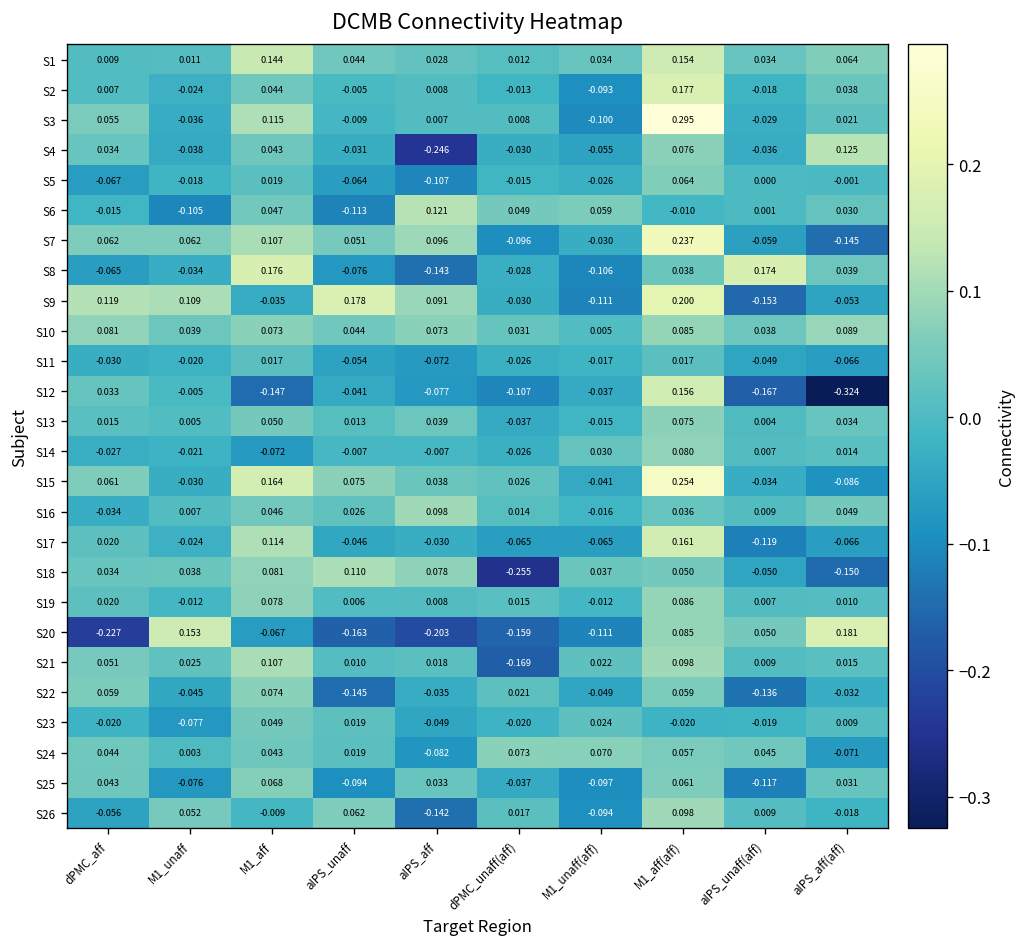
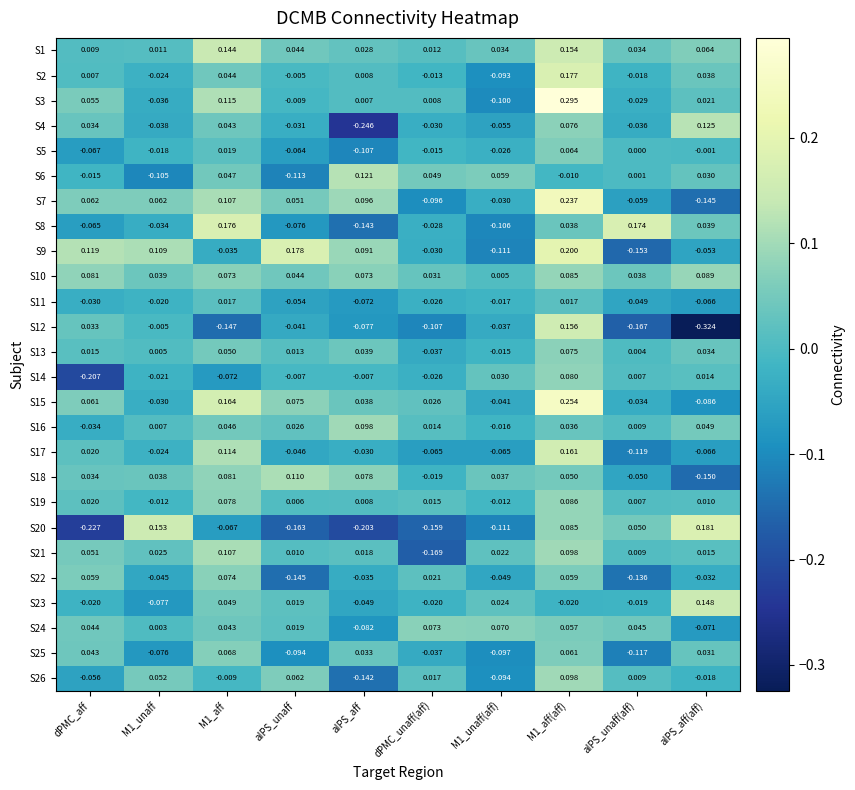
  {
    "S14": {
-     "dPMC_aff": -0.027,
+     "dPMC_aff": -0.207,
      "M1_unaff": -0.021,
      "M1_aff": -0.072,
      "aIPS_unaff": -0.007,
      "aIPS_aff": -0.007,
      "dPMC_unaff(aff)": -0.026,
      "M1_unaff(aff)": 0.030,
      "M1_aff(aff)": 0.080,
      "aIPS_unaff(aff)": 0.007,
      "aIPS_aff(aff)": 0.014
    },
    "S18": {
      "dPMC_aff": 0.034,
      "M1_unaff": 0.038,
      "M1_aff": 0.081,
      "aIPS_unaff": 0.110,
      "aIPS_aff": 0.078,
-     "dPMC_unaff(aff)": -0.255,
+     "dPMC_unaff(aff)": -0.019,
      "M1_unaff(aff)": 0.037,
      "M1_aff(aff)": 0.050,
      "aIPS_unaff(aff)": -0.050,
      "aIPS_aff(aff)": -0.150
    },
    "S23": {
      "dPMC_aff": -0.020,
      "M1_unaff": -0.077,
      "M1_aff": 0.049,
      "aIPS_unaff": 0.019,
      "aIPS_aff": -0.049,
      "dPMC_unaff(aff)": -0.020,
      "M1_unaff(aff)": 0.024,
      "M1_aff(aff)": -0.020,
      "aIPS_unaff(aff)": -0.019,
-     "aIPS_aff(aff)": 0.009
+     "aIPS_aff(aff)": 0.148
    }
  }
